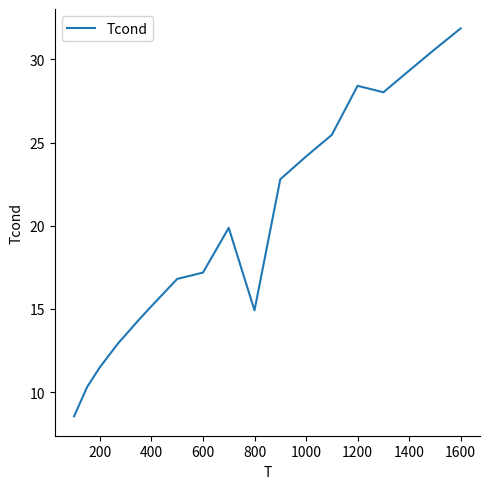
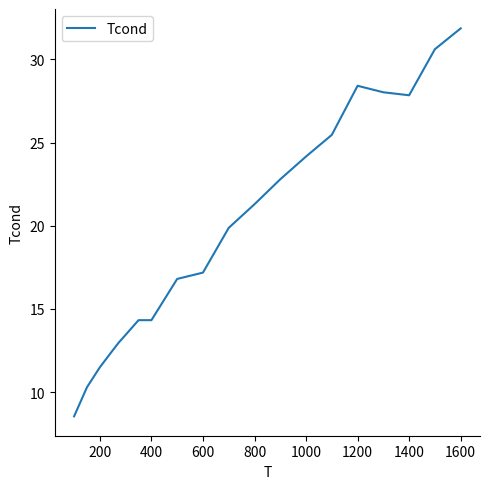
  {
    "200": 11.5,
-   "400": 15.2,
+   "400": 14.3,
    "600": 17.2,
-   "800": 14.9,
+   "800": 21.3,
    "1000": 24.2,
    "1200": 28.4,
-   "1400": 29.3,
+   "1400": 27.8,
    "1600": 31.9
  }
